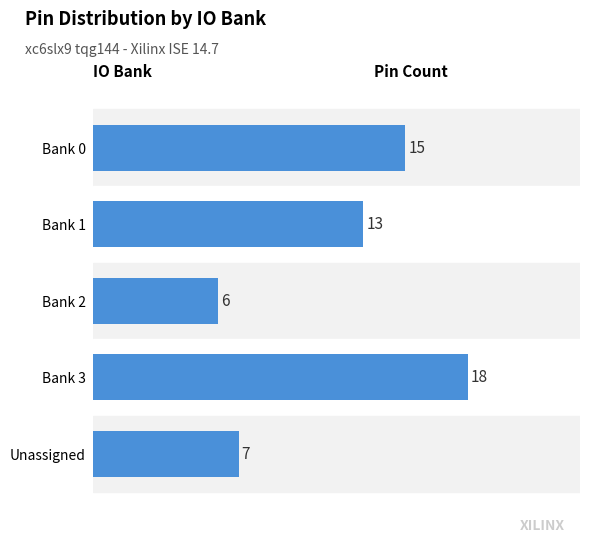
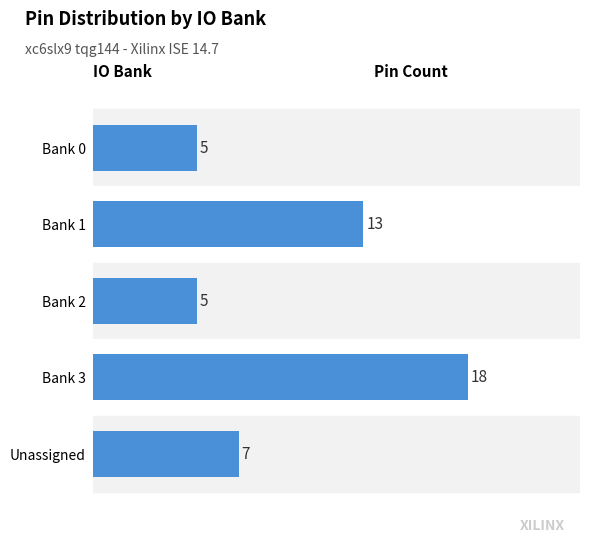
  {
-   "Bank 0": 15,
+   "Bank 0": 5,
    "Bank 1": 13,
-   "Bank 2": 6,
+   "Bank 2": 5,
    "Bank 3": 18,
    "Unassigned": 7
  }
